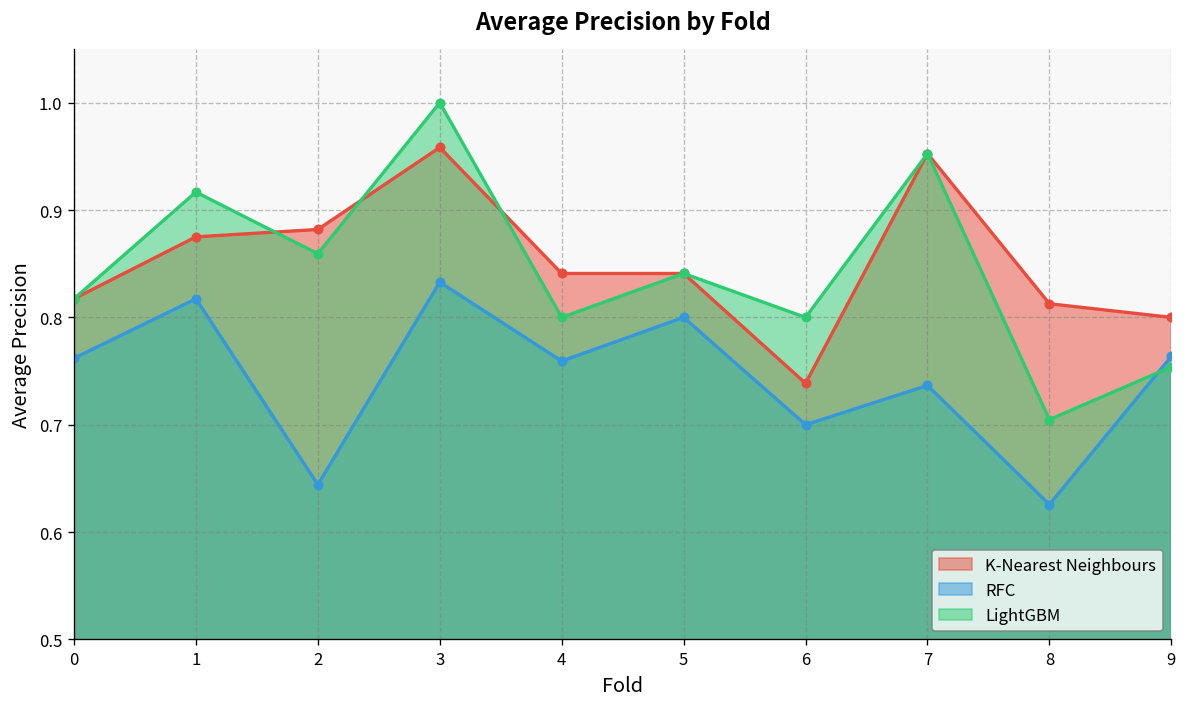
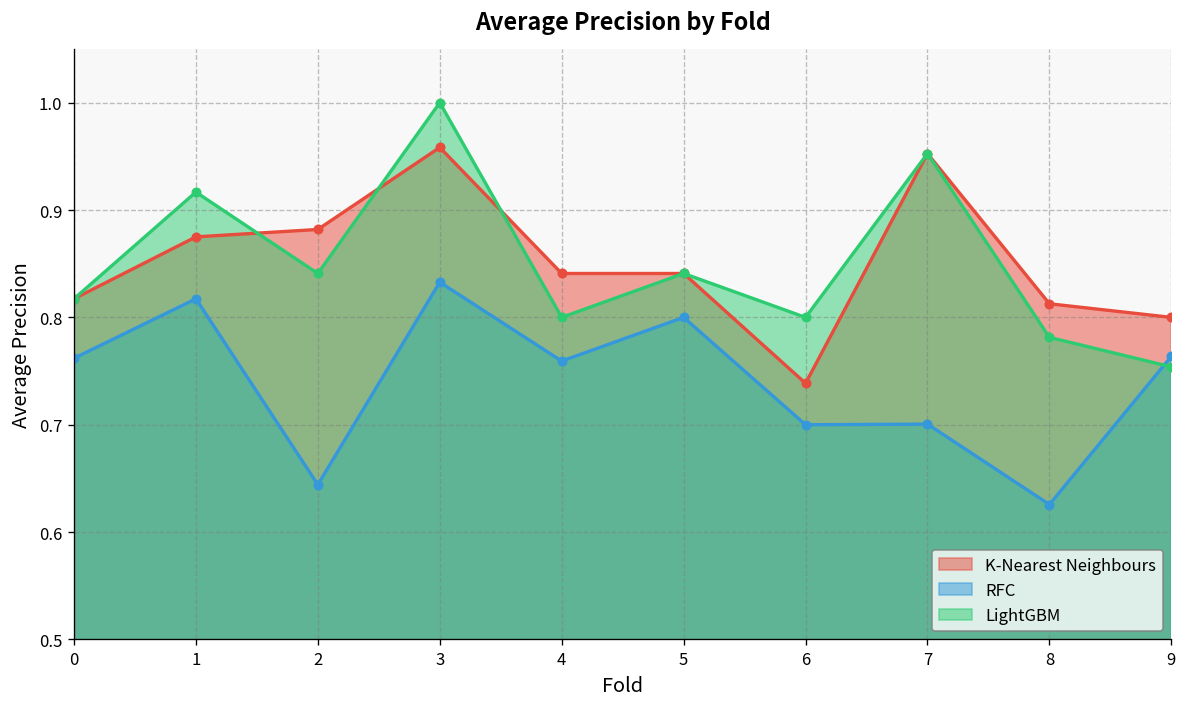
  {
    "K-Nearest Neighbours": {
      "1": 0.88,
      "2": 0.88,
      "3": 0.96,
      "4": 0.84,
      "6": 0.74,
      "8": 0.81,
      "9": 0.80
    },
    "RFC": {
      "0": 0.76,
      "1": 0.82,
      "2": 0.64,
      "3": 0.83,
      "4": 0.76,
      "5": 0.80,
      "6": 0.70,
-     "7": 0.74,
+     "7": 0.70,
      "8": 0.63,
      "9": 0.76
    },
    "LightGBM": {
      "1": 0.92,
-     "2": 0.86,
+     "2": 0.84,
      "3": 1.00,
      "4": 0.80,
      "6": 0.80,
-     "8": 0.70,
+     "8": 0.78,
      "9": 0.75
    }
  }
